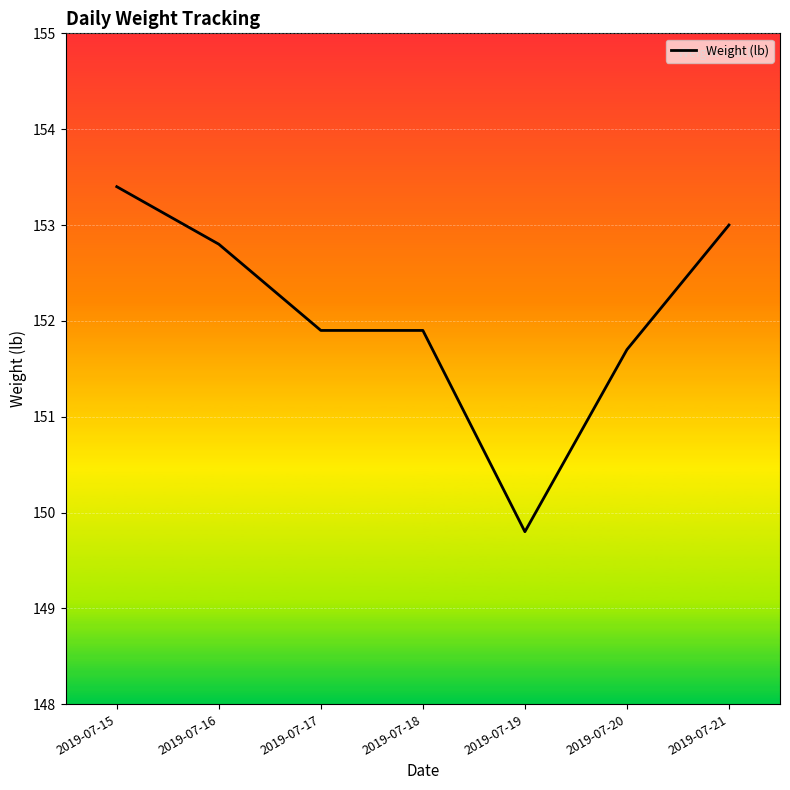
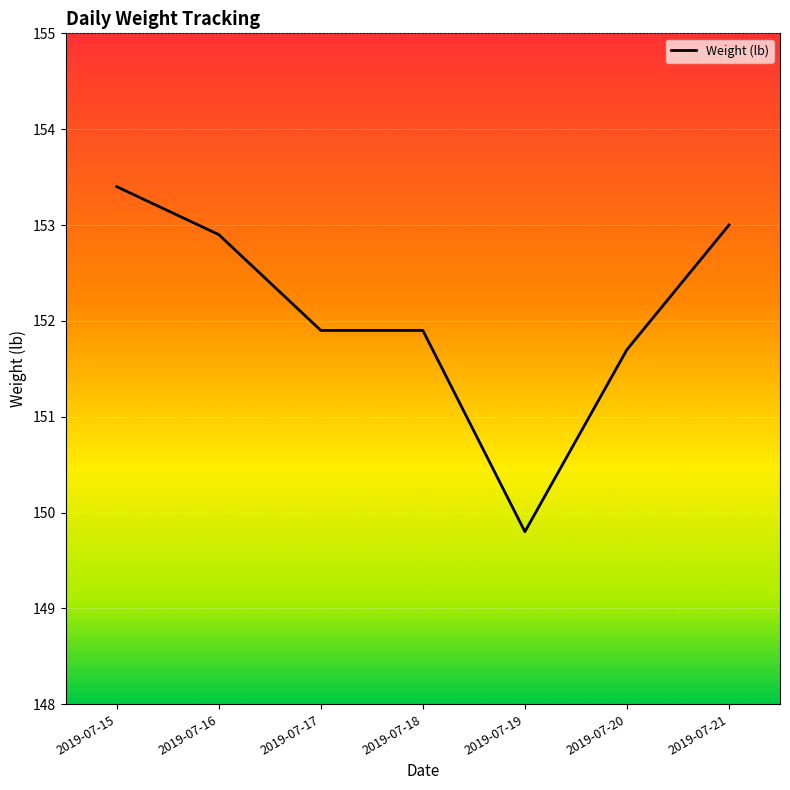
  {
    "2019-07-15": 153.4,
-   "2019-07-16": 152.8,
+   "2019-07-16": 152.9,
    "2019-07-17": 151.9,
    "2019-07-18": 151.9,
    "2019-07-19": 149.8,
    "2019-07-20": 151.7,
    "2019-07-21": 153.0
  }
